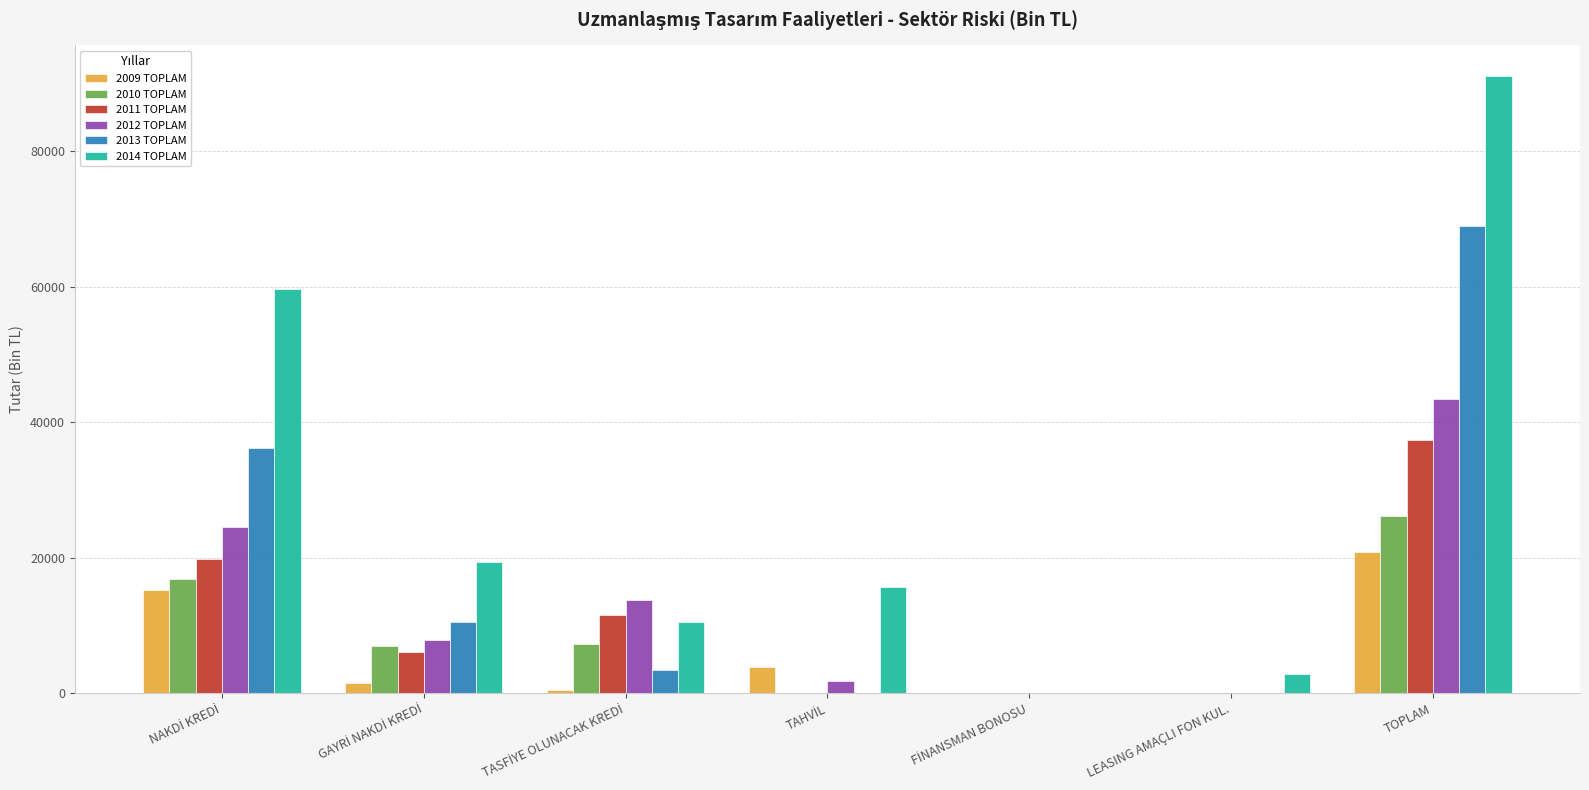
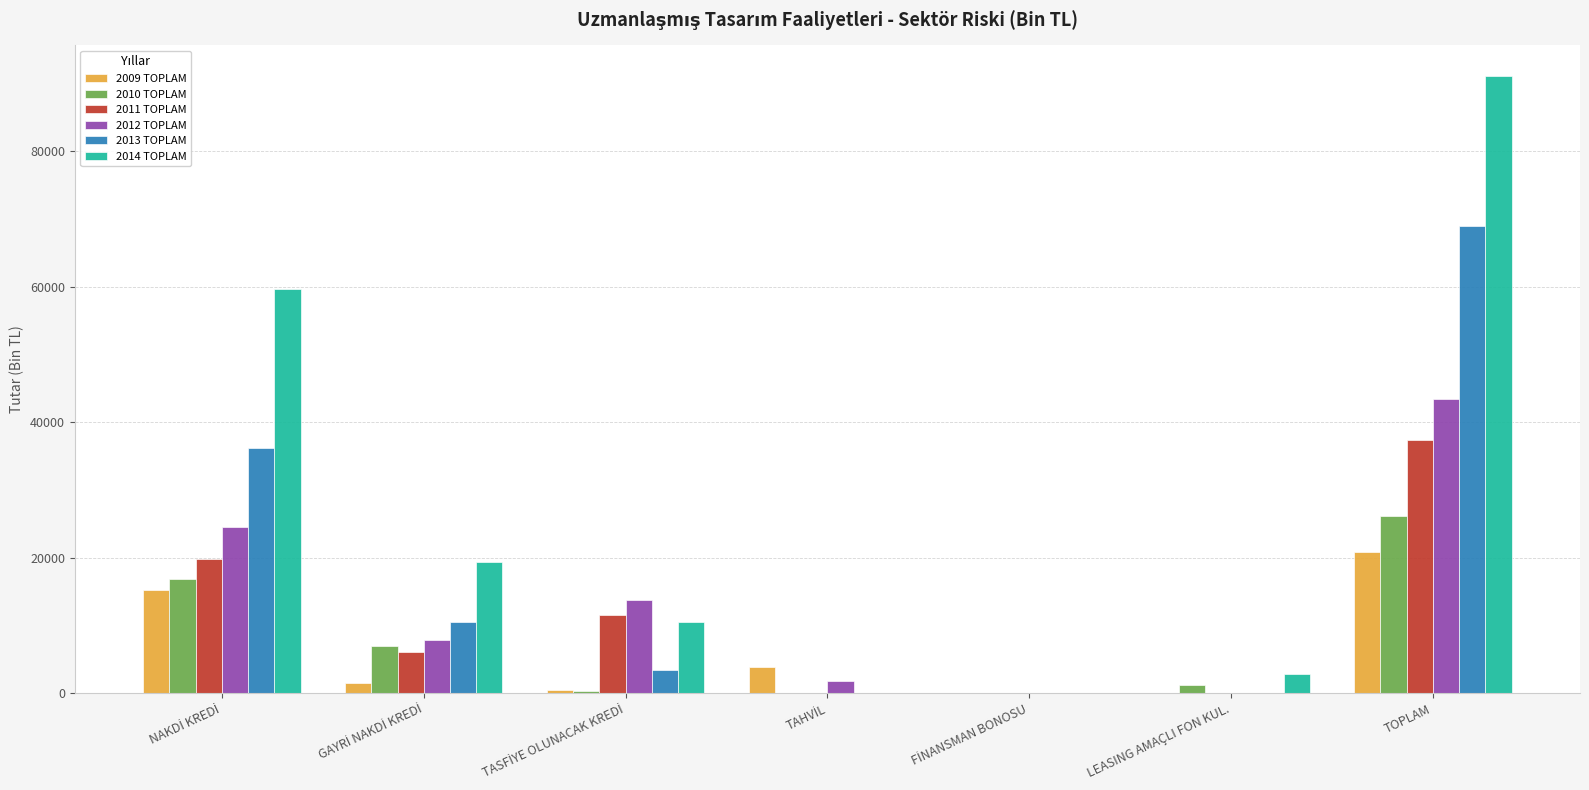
  {
    "2009 TOPLAM": {
      "NAKDİ KREDİ": 15000,
      "GAYRİ NAKDİ KREDİ": 2000,
      "TASFİYE OLUNACAK KREDİ": 0,
      "TAHVİL": 4000,
      "FİNANSMAN BONOSU": 0,
      "TOPLAM": 21000
    },
    "2010 TOPLAM": {
      "NAKDİ KREDİ": 17000,
      "GAYRİ NAKDİ KREDİ": 7000,
-     "TASFİYE OLUNACAK KREDİ": 7000,
+     "TASFİYE OLUNACAK KREDİ": 0,
      "TAHVİL": 0,
      "FİNANSMAN BONOSU": 0,
-     "LEASING AMAÇLI FON KUL.": 0,
+     "LEASING AMAÇLI FON KUL.": 1000,
      "TOPLAM": 26000
    },
    "2011 TOPLAM": {
      "NAKDİ KREDİ": 20000,
      "GAYRİ NAKDİ KREDİ": 6000,
      "TASFİYE OLUNACAK KREDİ": 12000,
      "TAHVİL": 0,
      "FİNANSMAN BONOSU": 0,
      "LEASING AMAÇLI FON KUL.": 0,
      "TOPLAM": 37000
    },
    "2012 TOPLAM": {
      "NAKDİ KREDİ": 24000,
      "GAYRİ NAKDİ KREDİ": 8000,
      "TASFİYE OLUNACAK KREDİ": 14000,
      "TAHVİL": 2000,
      "FİNANSMAN BONOSU": 0,
      "LEASING AMAÇLI FON KUL.": 0,
      "TOPLAM": 43000
    },
    "2013 TOPLAM": {
      "NAKDİ KREDİ": 36000,
      "GAYRİ NAKDİ KREDİ": 10000,
      "TASFİYE OLUNACAK KREDİ": 3000,
      "TAHVİL": 0,
      "FİNANSMAN BONOSU": 0,
      "LEASING AMAÇLI FON KUL.": 0,
      "TOPLAM": 69000
    },
    "2014 TOPLAM": {
      "NAKDİ KREDİ": 60000,
      "GAYRİ NAKDİ KREDİ": 19000,
      "TASFİYE OLUNACAK KREDİ": 11000,
-     "TAHVİL": 16000,
+     "TAHVİL": 0,
      "FİNANSMAN BONOSU": 0,
      "LEASING AMAÇLI FON KUL.": 3000,
      "TOPLAM": 91000
    }
  }
